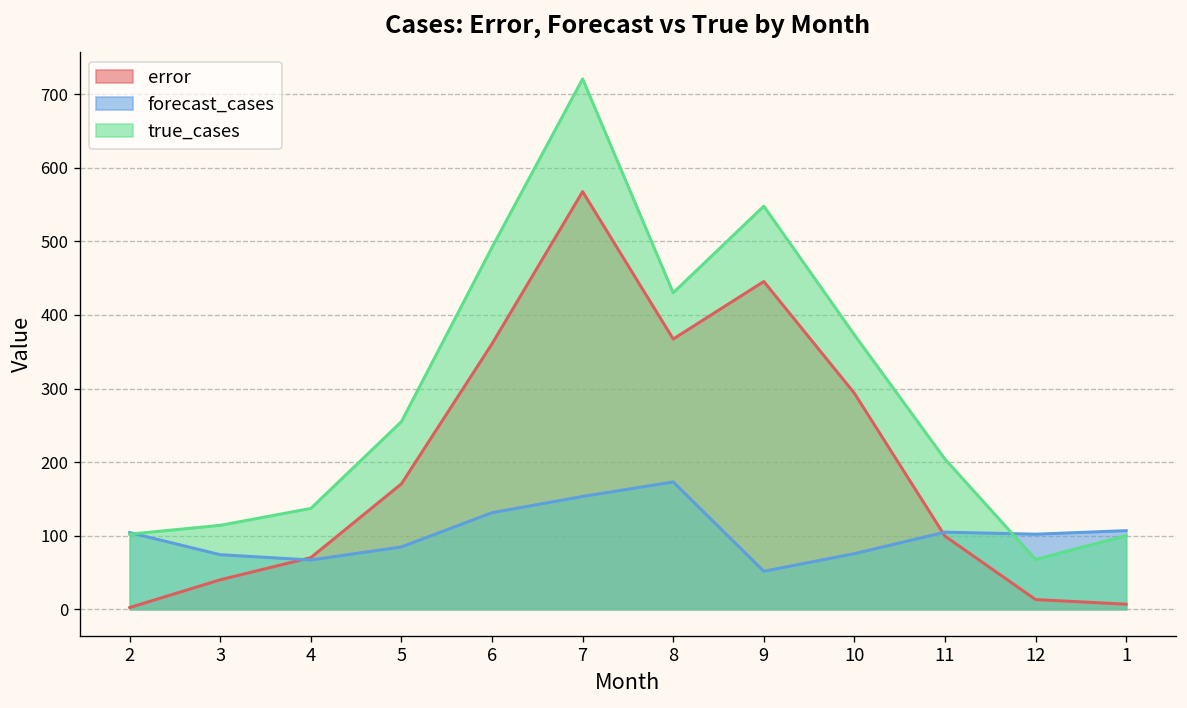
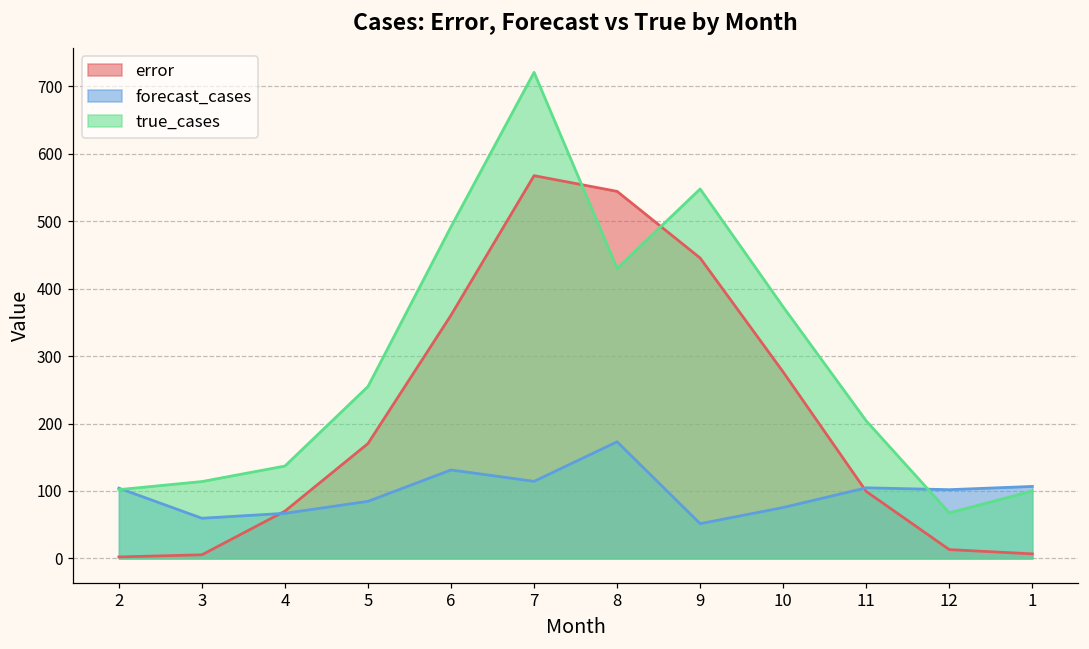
  {
    "error": {
      "2": 0,
-     "3": 40,
+     "3": 10,
      "5": 170,
      "6": 360,
      "7": 570,
-     "8": 370,
+     "8": 540,
      "9": 450,
-     "10": 290,
+     "10": 280,
      "11": 100,
      "12": 10,
      "1": 10
    },
    "forecast_cases": {
-     "3": 70,
+     "3": 60,
      "5": 80,
      "6": 130,
-     "7": 150,
+     "7": 110,
      "8": 170,
      "9": 50,
      "10": 80,
      "11": 100,
      "12": 100,
      "1": 110
    },
    "true_cases": {
      "3": 110,
      "4": 140,
      "5": 260,
      "6": 490,
      "7": 720,
      "8": 430,
      "9": 550,
      "10": 370,
      "11": 200,
      "12": 70,
      "1": 100
    }
  }
